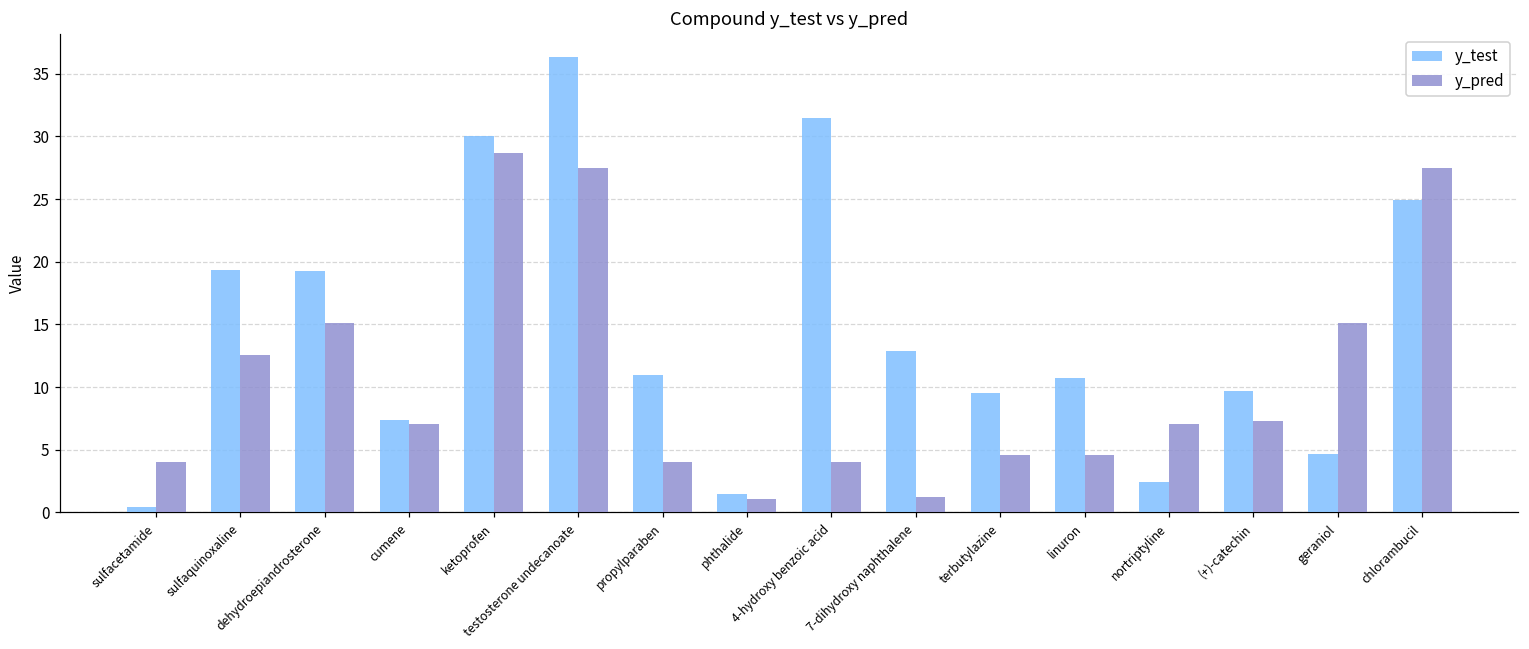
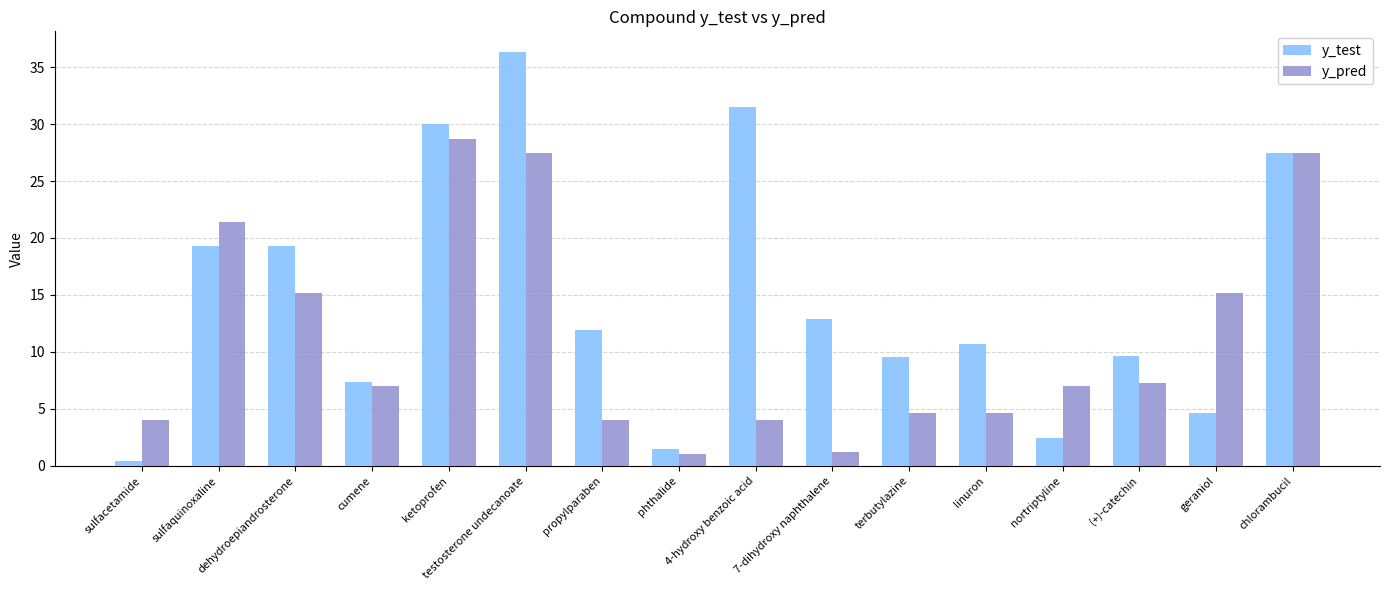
  {
    "y_test": {
      "sulfacetamide": 0.5,
      "sulfaquinoxaline": 19.3,
      "dehydroepiandrosterone": 19.3,
      "cumene": 7.4,
      "ketoprofen": 30.0,
      "testosterone undecanoate": 36.3,
-     "propylparaben": 11.0,
+     "propylparaben": 11.9,
      "phthalide": 1.5,
      "4-hydroxy benzoic acid": 31.5,
      "7-dihydroxy naphthalene": 12.9,
      "terbutylazine": 9.6,
      "linuron": 10.7,
      "nortriptyline": 2.5,
      "(+)-catechin": 9.7,
      "geraniol": 4.6,
-     "chlorambucil": 24.9
+     "chlorambucil": 27.5
    },
    "y_pred": {
      "sulfacetamide": 4.0,
-     "sulfaquinoxaline": 12.5,
+     "sulfaquinoxaline": 21.4,
      "dehydroepiandrosterone": 15.1,
      "cumene": 7.0,
      "ketoprofen": 28.7,
      "testosterone undecanoate": 27.5,
      "propylparaben": 4.0,
      "phthalide": 1.1,
      "4-hydroxy benzoic acid": 4.0,
      "7-dihydroxy naphthalene": 1.2,
      "terbutylazine": 4.6,
      "linuron": 4.6,
      "nortriptyline": 7.0,
      "(+)-catechin": 7.3,
      "geraniol": 15.1,
      "chlorambucil": 27.5
    }
  }
